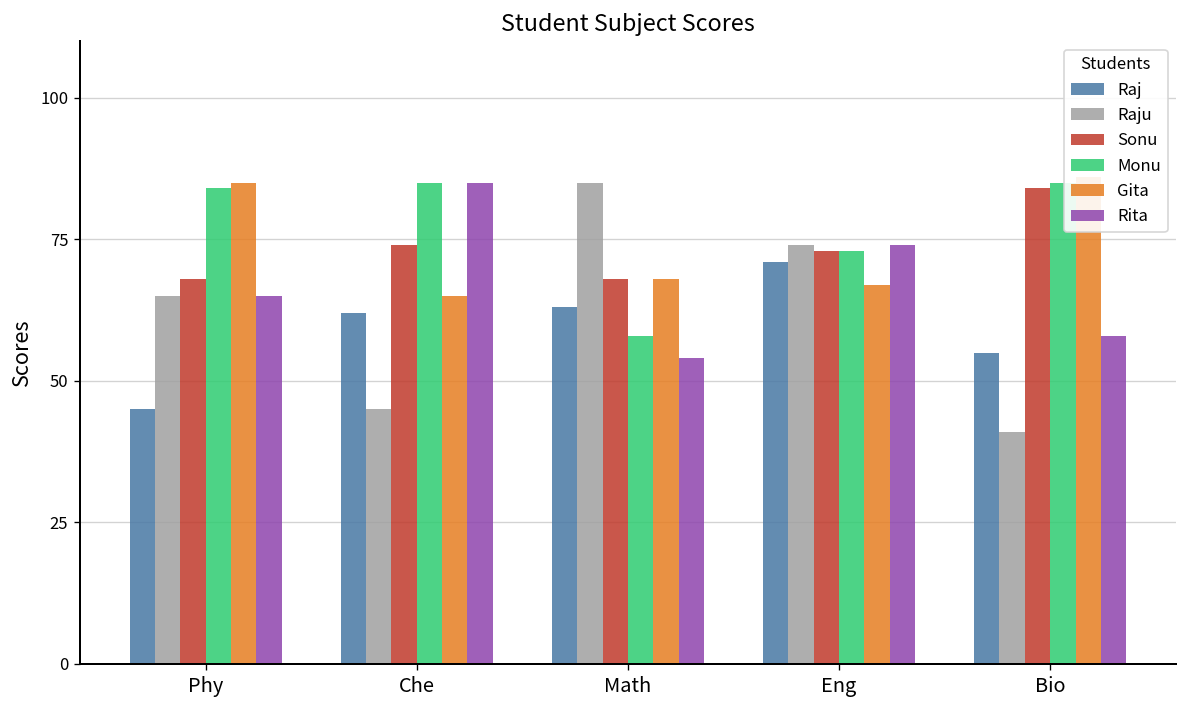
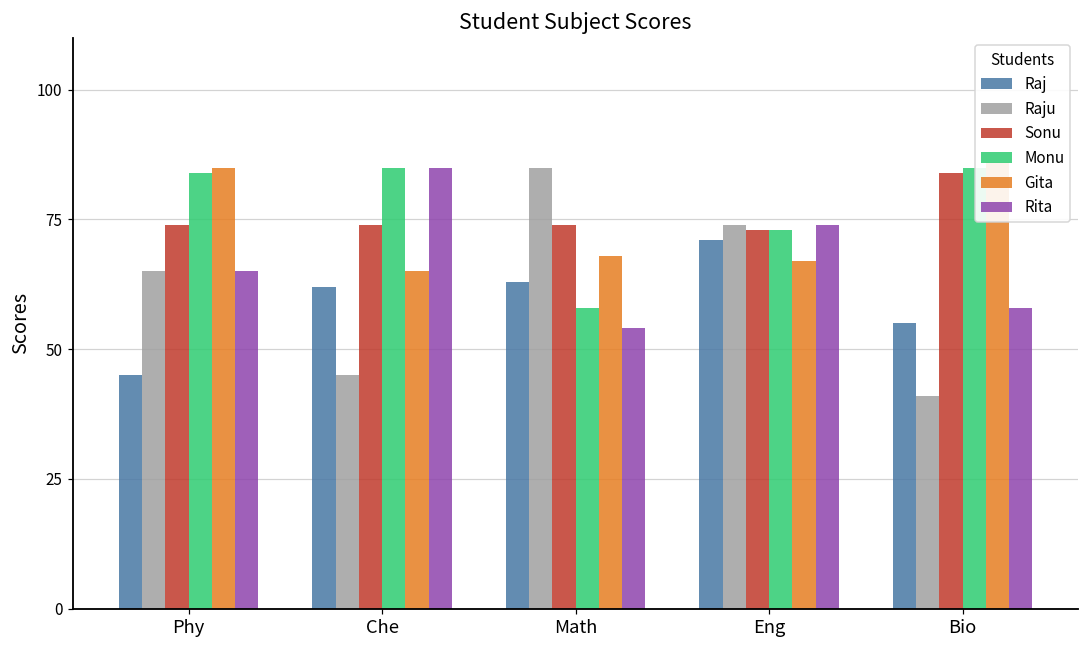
  {
    "Raj": {
      "Phy": 45,
      "Che": 62,
      "Math": 63,
      "Eng": 71,
      "Bio": 55
    },
    "Raju": {
      "Phy": 65,
      "Che": 45,
      "Math": 85,
      "Eng": 74,
      "Bio": 41
    },
    "Sonu": {
-     "Phy": 68,
+     "Phy": 74,
      "Che": 74,
-     "Math": 68,
+     "Math": 74,
      "Eng": 73,
      "Bio": 84
    },
    "Monu": {
      "Phy": 84,
      "Che": 85,
      "Math": 58,
      "Eng": 73,
      "Bio": 85
    },
    "Gita": {
      "Phy": 85,
      "Che": 65,
      "Math": 68,
      "Eng": 67
    },
    "Rita": {
      "Phy": 65,
      "Che": 85,
      "Math": 54,
      "Eng": 74,
      "Bio": 58
    }
  }
